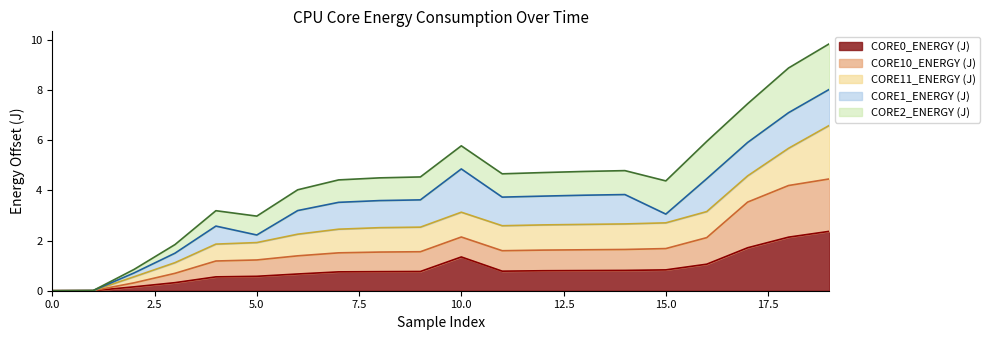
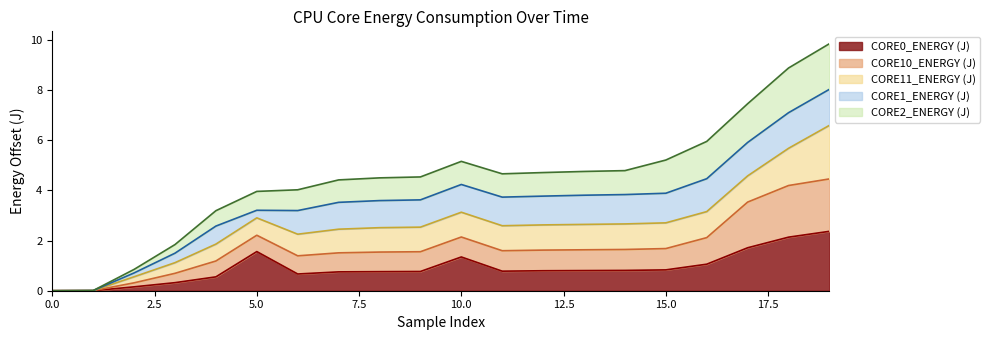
  {
    "CORE0_ENERGY (J)": {
-     "5.0": 0.6,
+     "5.0": 1.6,
      "10.0": 1.3,
      "15.0": 0.8
    },
    "CORE1_ENERGY (J)": {
      "5.0": 0.3,
-     "10.0": 1.7,
-     "15.0": 0.3
+     "10.0": 1.1,
+     "15.0": 1.2
    }
  }
